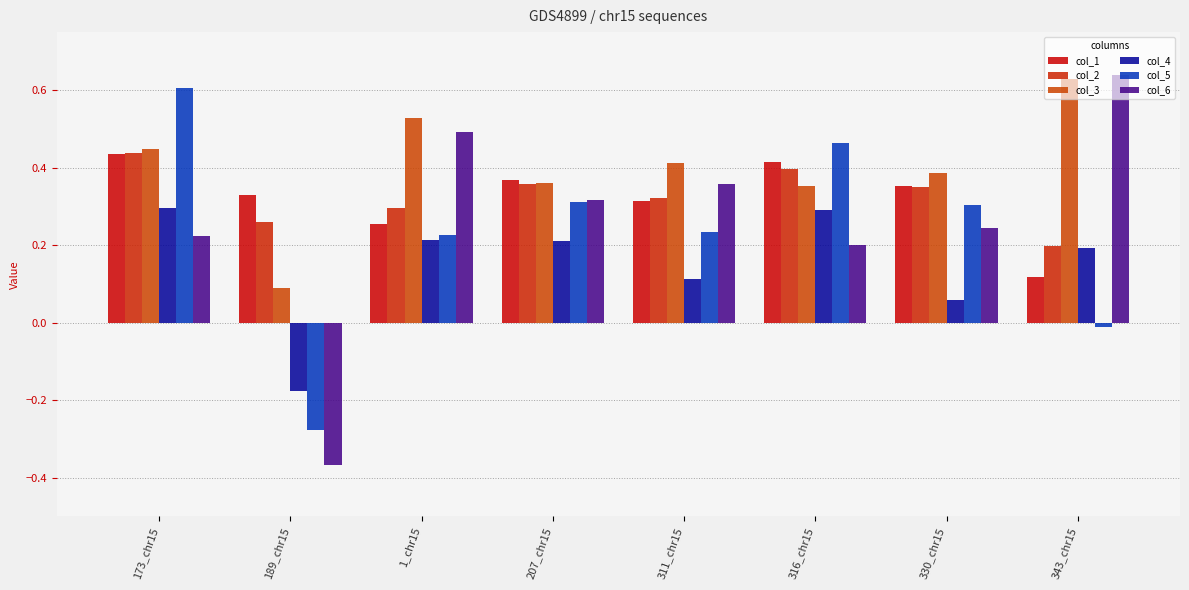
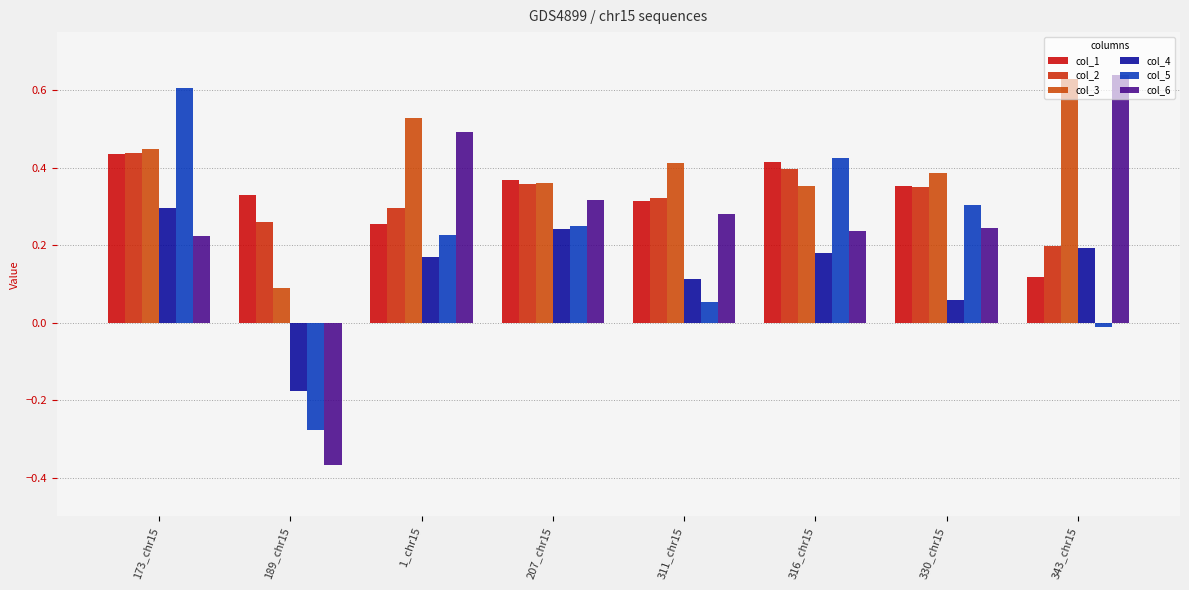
  {
    "col_4": {
      "173_chr15": 0.30,
      "189_chr15": -0.18,
-     "1_chr15": 0.21,
-     "207_chr15": 0.21,
+     "1_chr15": 0.17,
+     "207_chr15": 0.24,
      "311_chr15": 0.11,
-     "316_chr15": 0.29,
+     "316_chr15": 0.18,
      "330_chr15": 0.06,
      "343_chr15": 0.19
    },
    "col_5": {
      "173_chr15": 0.61,
      "189_chr15": -0.28,
      "1_chr15": 0.23,
-     "207_chr15": 0.31,
-     "311_chr15": 0.23,
-     "316_chr15": 0.46,
+     "207_chr15": 0.25,
+     "311_chr15": 0.05,
+     "316_chr15": 0.43,
      "330_chr15": 0.30,
      "343_chr15": -0.01
    },
    "col_6": {
      "173_chr15": 0.22,
      "189_chr15": -0.37,
      "1_chr15": 0.49,
      "207_chr15": 0.32,
-     "311_chr15": 0.36,
-     "316_chr15": 0.20,
+     "311_chr15": 0.28,
+     "316_chr15": 0.24,
      "330_chr15": 0.24
    }
  }
